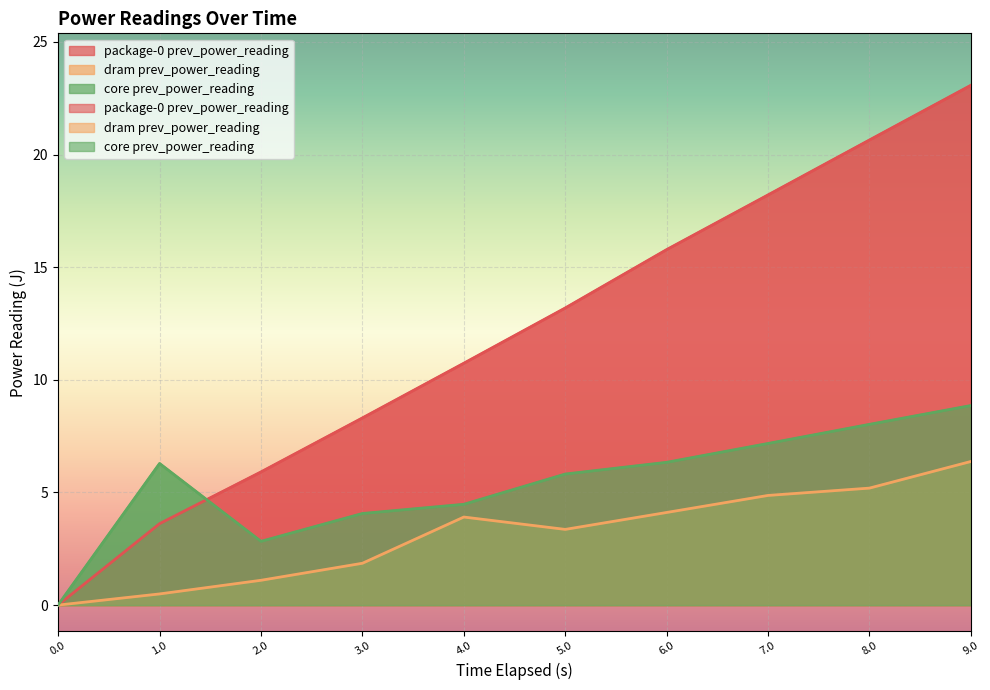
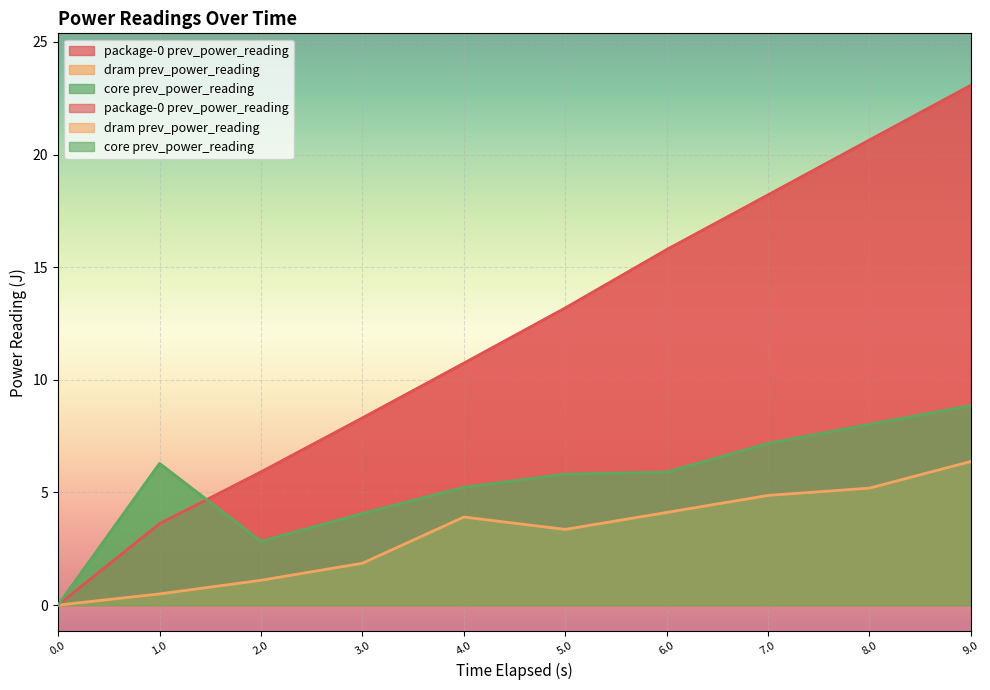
  {
    "package-0 prev_power_reading": {
      "1.0": 3.6,
      "2.0": 5.9,
      "3.0": 8.3,
      "4.0": 10.7,
      "5.0": 13.2,
      "6.0": 15.8,
      "7.0": 18.2,
      "8.0": 20.6,
      "9.0": 23.1
    },
    "dram prev_power_reading": {
      "1.0": 0.5,
      "2.0": 1.1,
      "3.0": 1.9,
      "4.0": 3.9,
      "5.0": 3.4,
      "6.0": 4.1,
      "7.0": 4.9,
      "8.0": 5.2,
      "9.0": 6.4
    },
    "core prev_power_reading": {
      "1.0": 6.3,
      "2.0": 2.8,
      "3.0": 4.1,
-     "4.0": 4.5,
+     "4.0": 5.2,
      "5.0": 5.8,
-     "6.0": 6.3,
+     "6.0": 5.9,
      "7.0": 7.2,
      "8.0": 8.0,
      "9.0": 8.9
    }
  }
